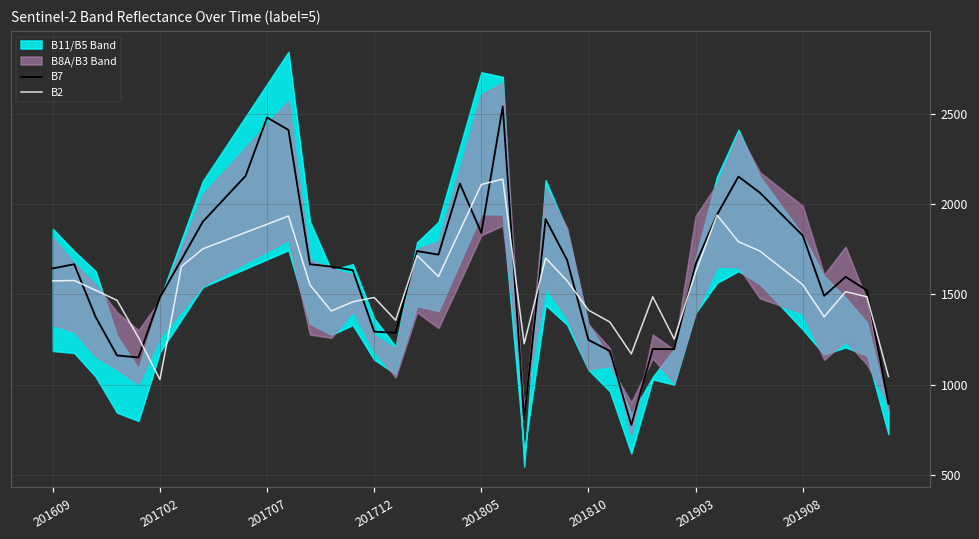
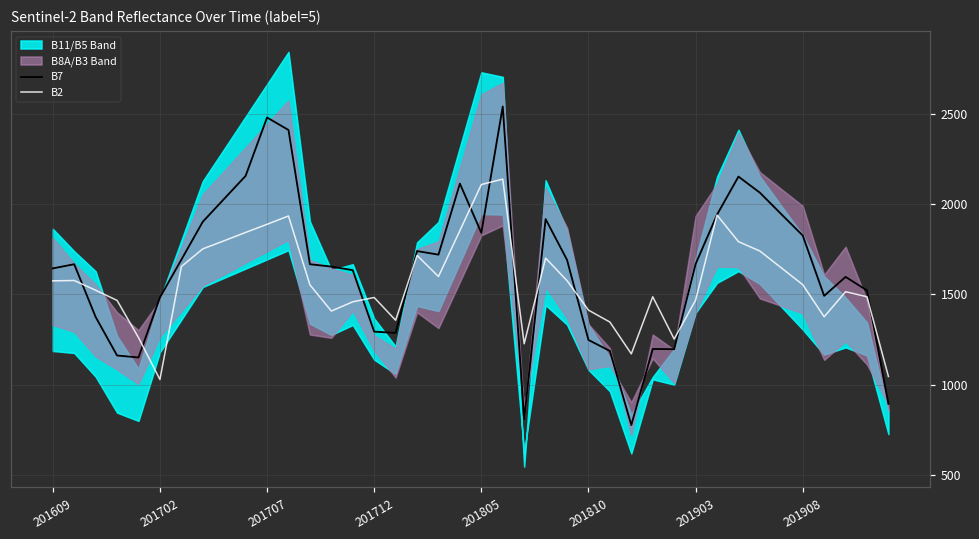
  {
    "B7": {
      "201609": 1640,
      "201707": 2480,
      "201712": 1290,
      "201805": 1840,
      "201810": 1250,
      "201903": 1670
    },
    "B2": {
      "201609": 1570,
      "201702": 1030,
      "201707": 1890,
      "201712": 1480,
      "201805": 2110,
      "201810": 1410,
-     "201903": 1620,
+     "201903": 1470,
      "201908": 1550
    }
  }
